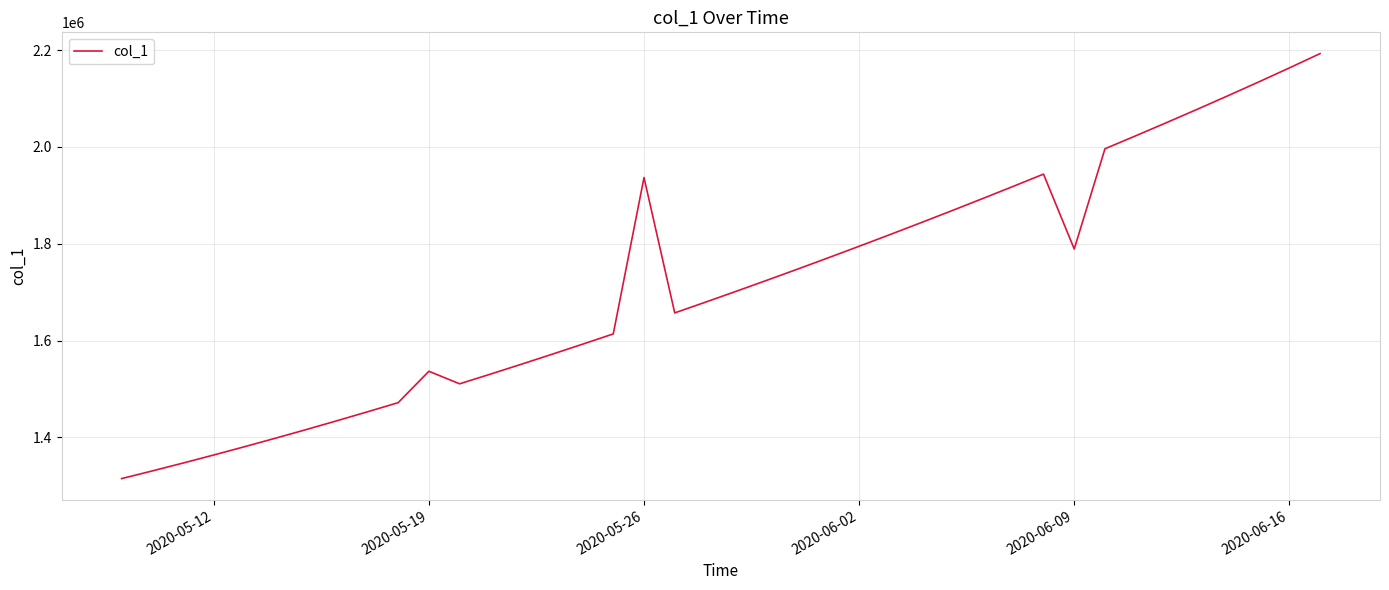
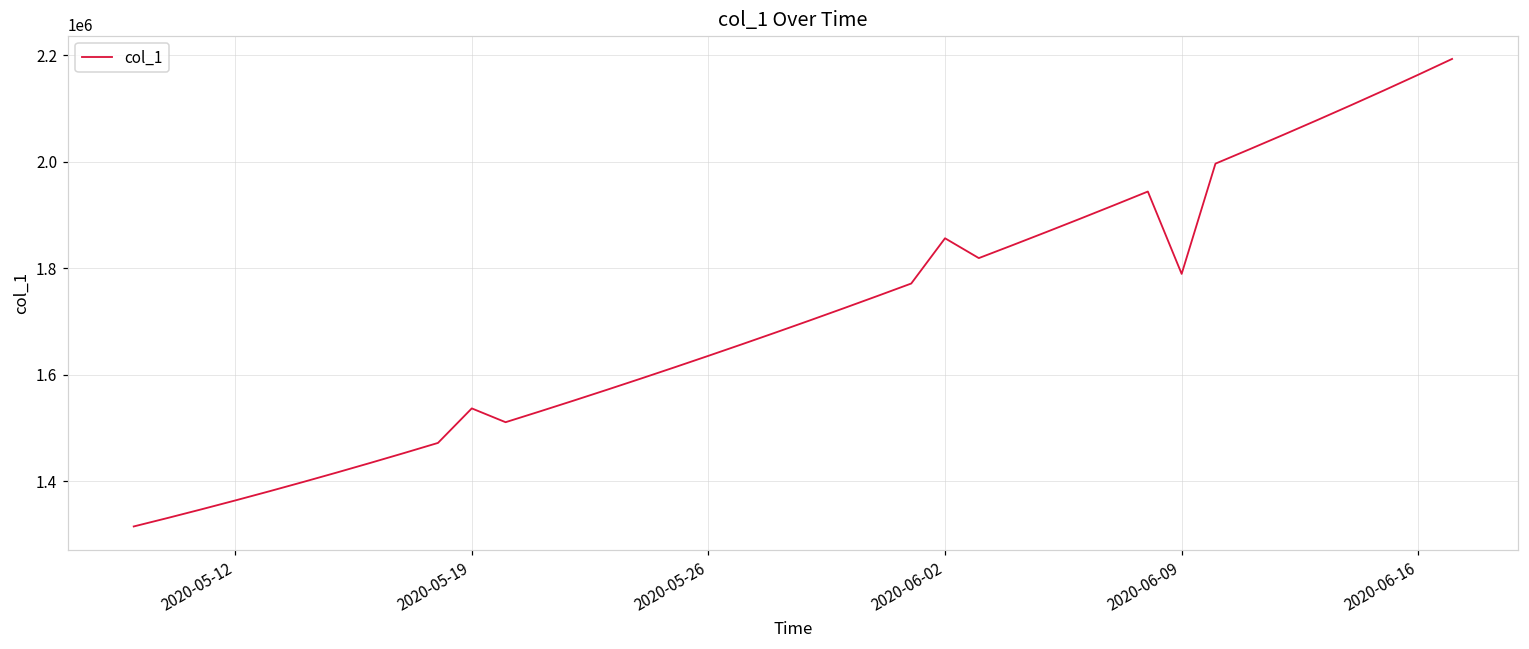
  {
    "2020-05-12": 1360000,
    "2020-05-19": 1540000,
-   "2020-05-26": 1940000,
-   "2020-06-02": 1790000,
+   "2020-05-26": 1640000,
+   "2020-06-02": 1860000,
    "2020-06-09": 1790000,
    "2020-06-16": 2160000
  }
